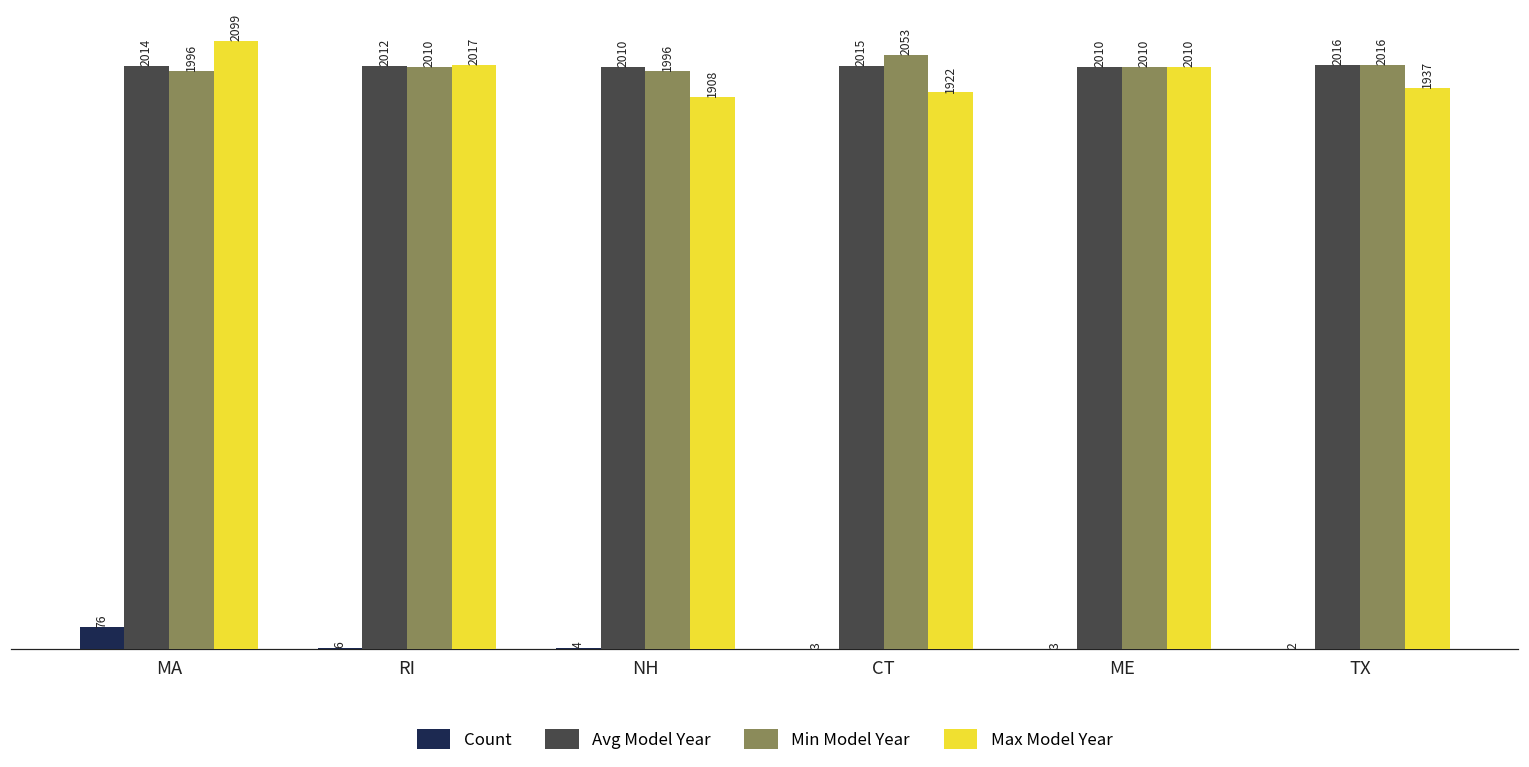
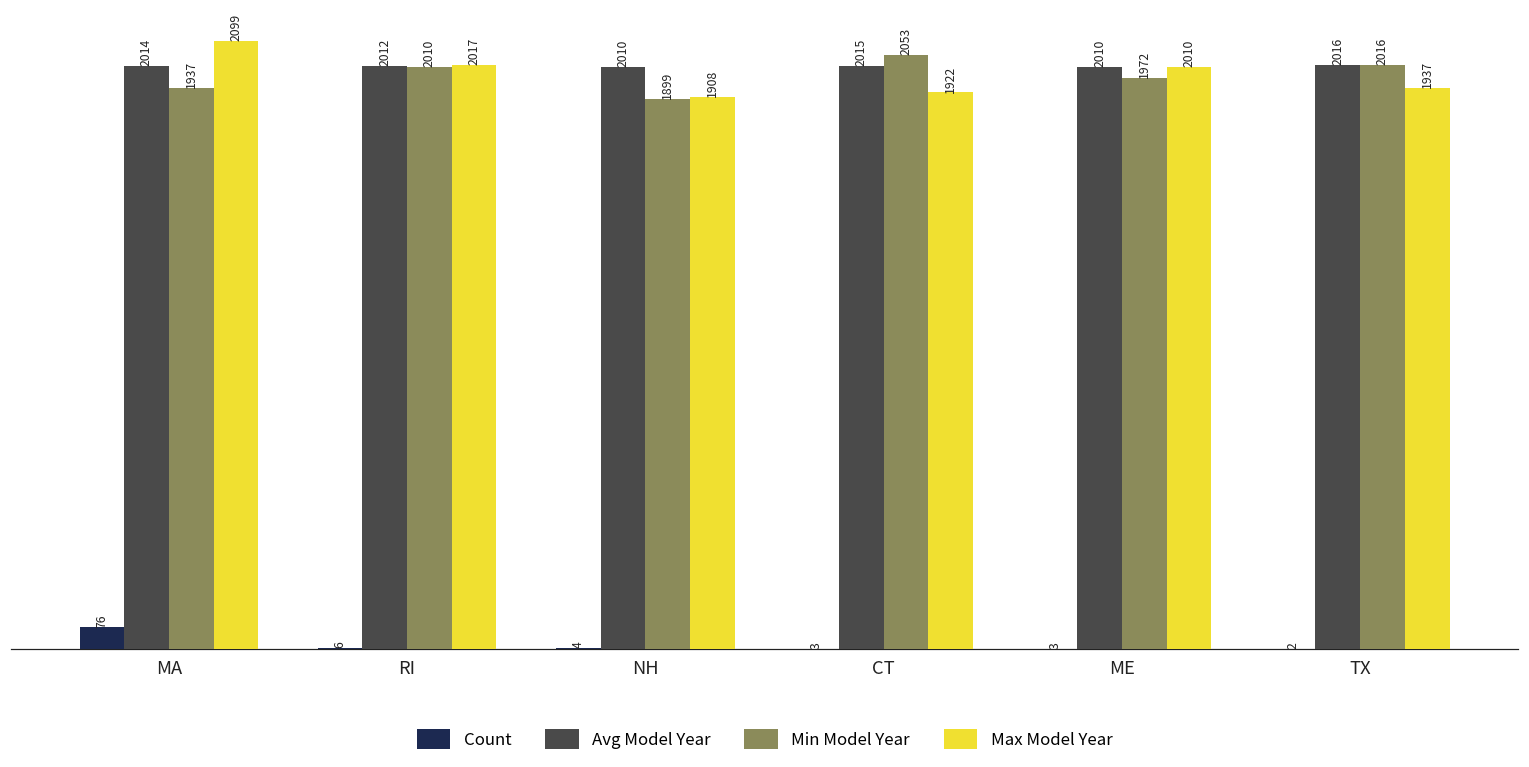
  {
    "Min Model Year": {
-     "MA": 1996,
+     "MA": 1937,
      "RI": 2010,
-     "NH": 1996,
+     "NH": 1899,
      "CT": 2053,
-     "ME": 2010,
+     "ME": 1972,
      "TX": 2016
    },
    "Max Model Year": {
      "MA": 2099,
      "RI": 2017,
      "NH": 1908,
      "CT": 1922,
      "ME": 2010,
      "TX": 1937
    }
  }
